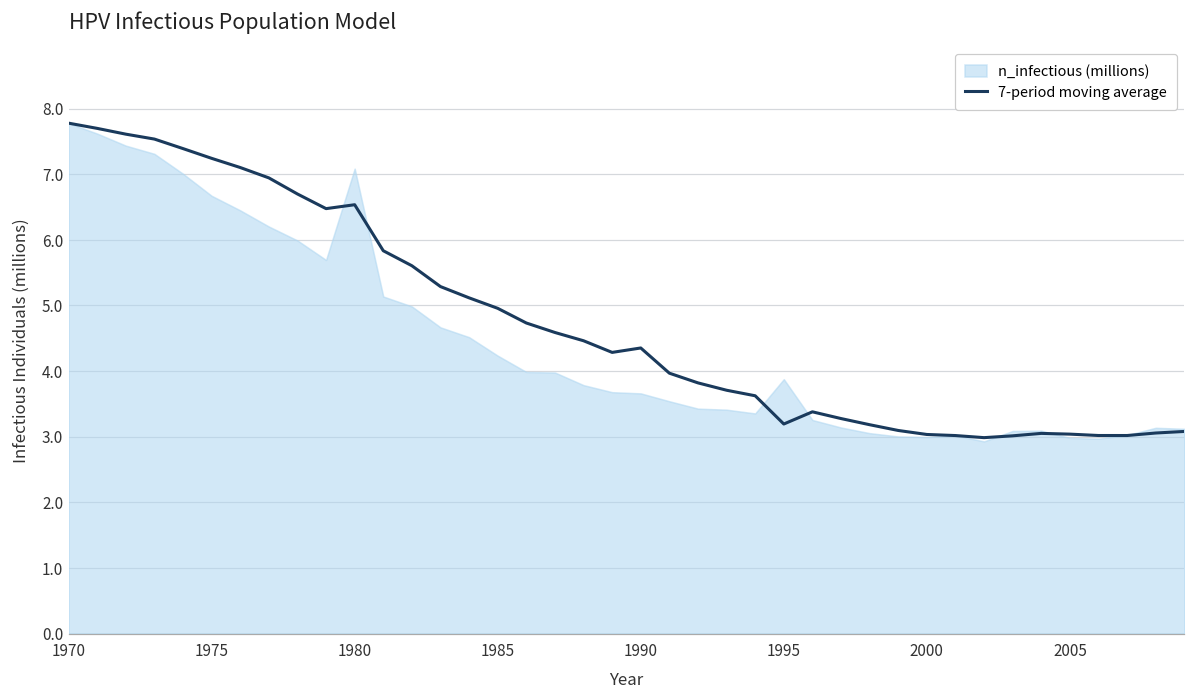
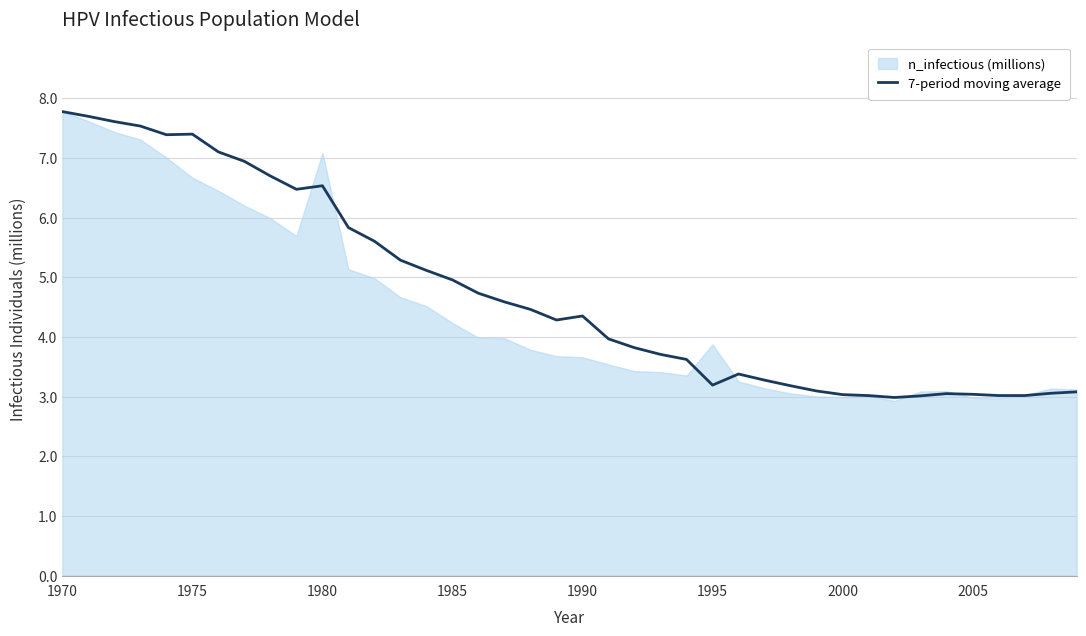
  {
    "7-period moving average": {
-     "1975": 7.2,
+     "1975": 7.4,
      "1980": 6.5,
      "1985": 5.0,
      "1990": 4.4,
      "1995": 3.2,
      "2005": 3.0
    },
    "n_infectious (millions)": {
      "1975": 6.7,
      "1980": 7.1,
      "1985": 4.2,
      "1990": 3.7,
      "1995": 3.9,
      "2005": 3.0
    }
  }
